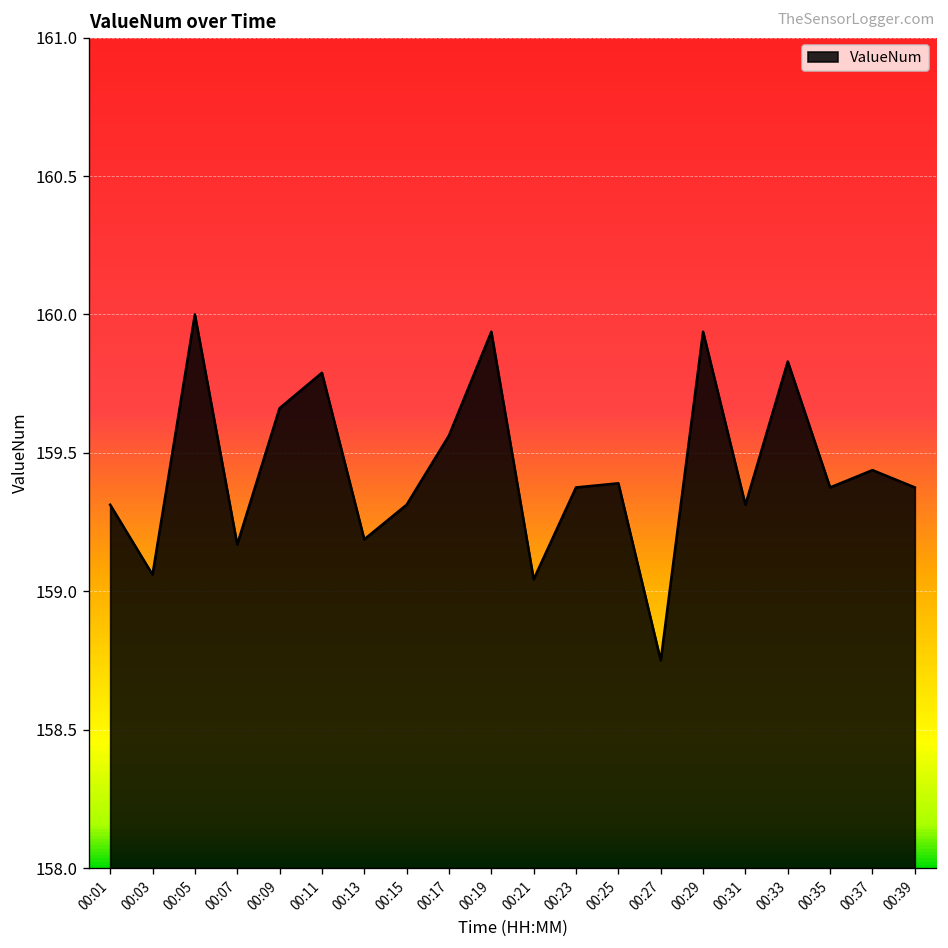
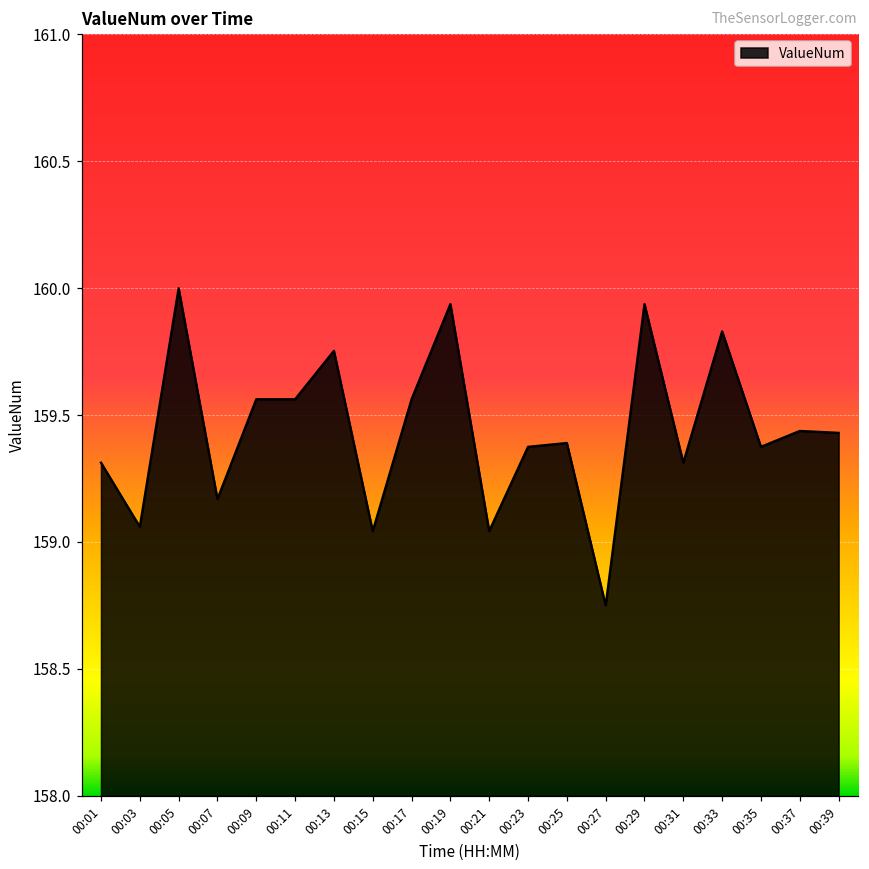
  {
    "00:01": 159.31,
    "00:03": 159.06,
    "00:05": 160.00,
    "00:07": 159.17,
-   "00:09": 159.66,
-   "00:11": 159.79,
-   "00:13": 159.19,
-   "00:15": 159.31,
+   "00:09": 159.56,
+   "00:11": 159.56,
+   "00:13": 159.75,
+   "00:15": 159.04,
    "00:17": 159.56,
    "00:19": 159.94,
    "00:21": 159.04,
    "00:23": 159.38,
    "00:25": 159.39,
    "00:27": 158.75,
    "00:29": 159.94,
    "00:31": 159.31,
    "00:33": 159.83,
    "00:35": 159.38,
    "00:37": 159.44,
-   "00:39": 159.38
+   "00:39": 159.43
  }
